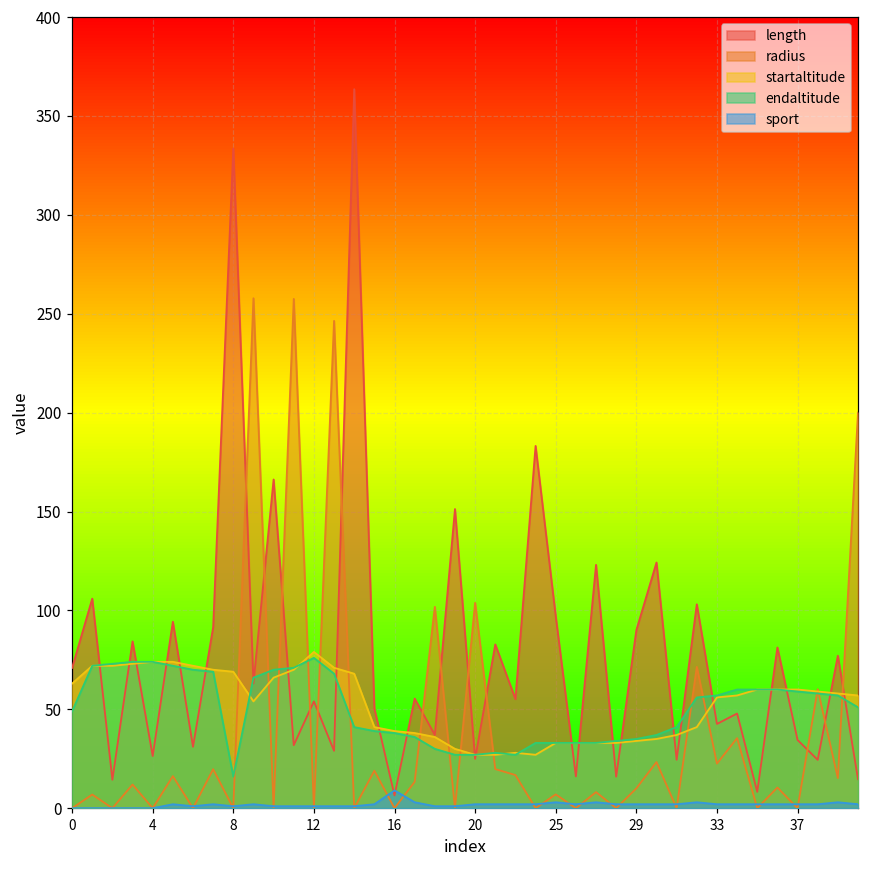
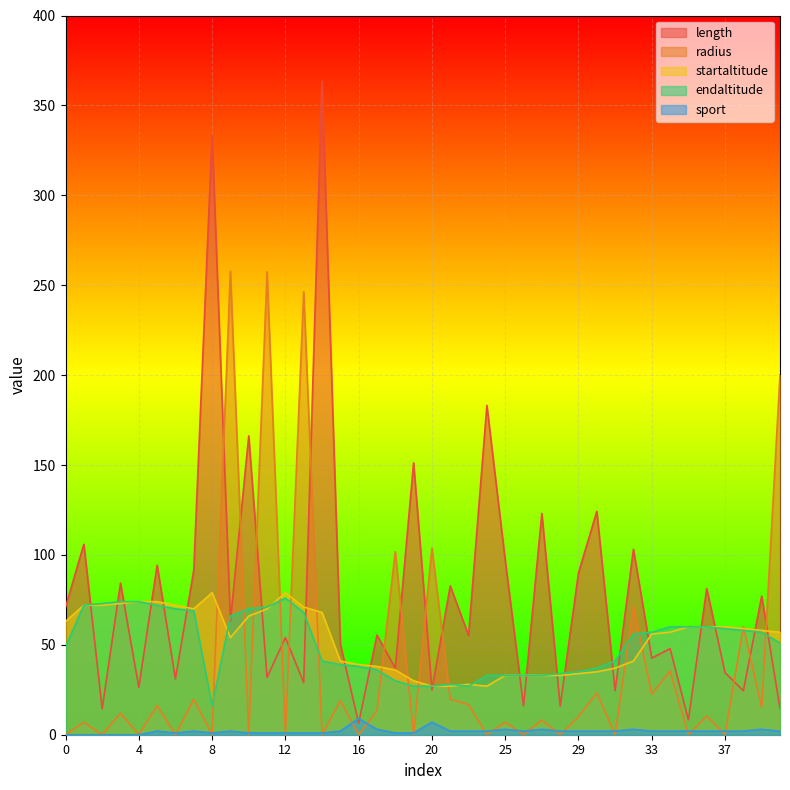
  {
    "startaltitude": {
      "0": 63,
-     "8": 69,
+     "8": 79,
      "12": 79
    },
    "endaltitude": {
      "0": 49,
      "8": 16,
      "12": 76
    },
    "sport": {
      "16": 9,
-     "20": 2
+     "20": 7
    }
  }
